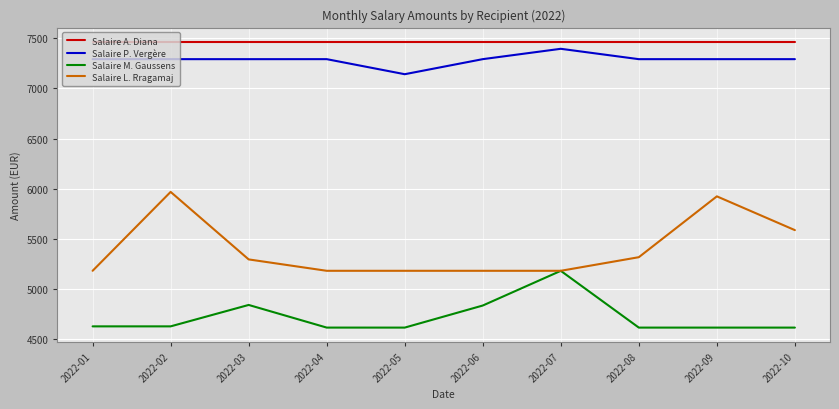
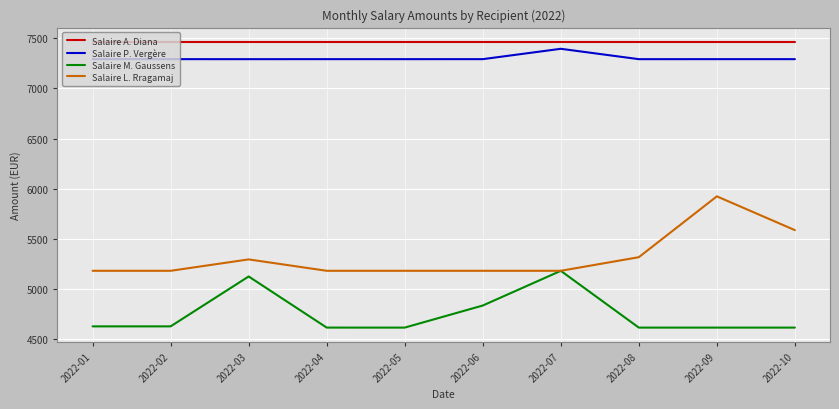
  {
    "Salaire A. Diana": {
      "2022-03": 7470,
      "2022-04": 7470,
      "2022-05": 7470,
      "2022-06": 7470,
      "2022-07": 7470,
      "2022-08": 7470,
      "2022-09": 7470,
      "2022-10": 7470
    },
    "Salaire P. Vergère": {
      "2022-03": 7290,
      "2022-04": 7290,
-     "2022-05": 7140,
+     "2022-05": 7290,
      "2022-06": 7290,
      "2022-07": 7400,
      "2022-08": 7290,
      "2022-09": 7290,
      "2022-10": 7290
    },
    "Salaire M. Gaussens": {
      "2022-01": 4620,
      "2022-02": 4620,
-     "2022-03": 4840,
+     "2022-03": 5120,
      "2022-04": 4610,
      "2022-05": 4610,
      "2022-06": 4830,
      "2022-08": 4610,
      "2022-09": 4610,
      "2022-10": 4610
    },
    "Salaire L. Rragamaj": {
      "2022-01": 5180,
-     "2022-02": 5970,
+     "2022-02": 5180,
      "2022-03": 5290,
      "2022-04": 5180,
      "2022-05": 5180,
      "2022-06": 5180,
      "2022-08": 5310,
      "2022-09": 5920,
      "2022-10": 5590
    }
  }
